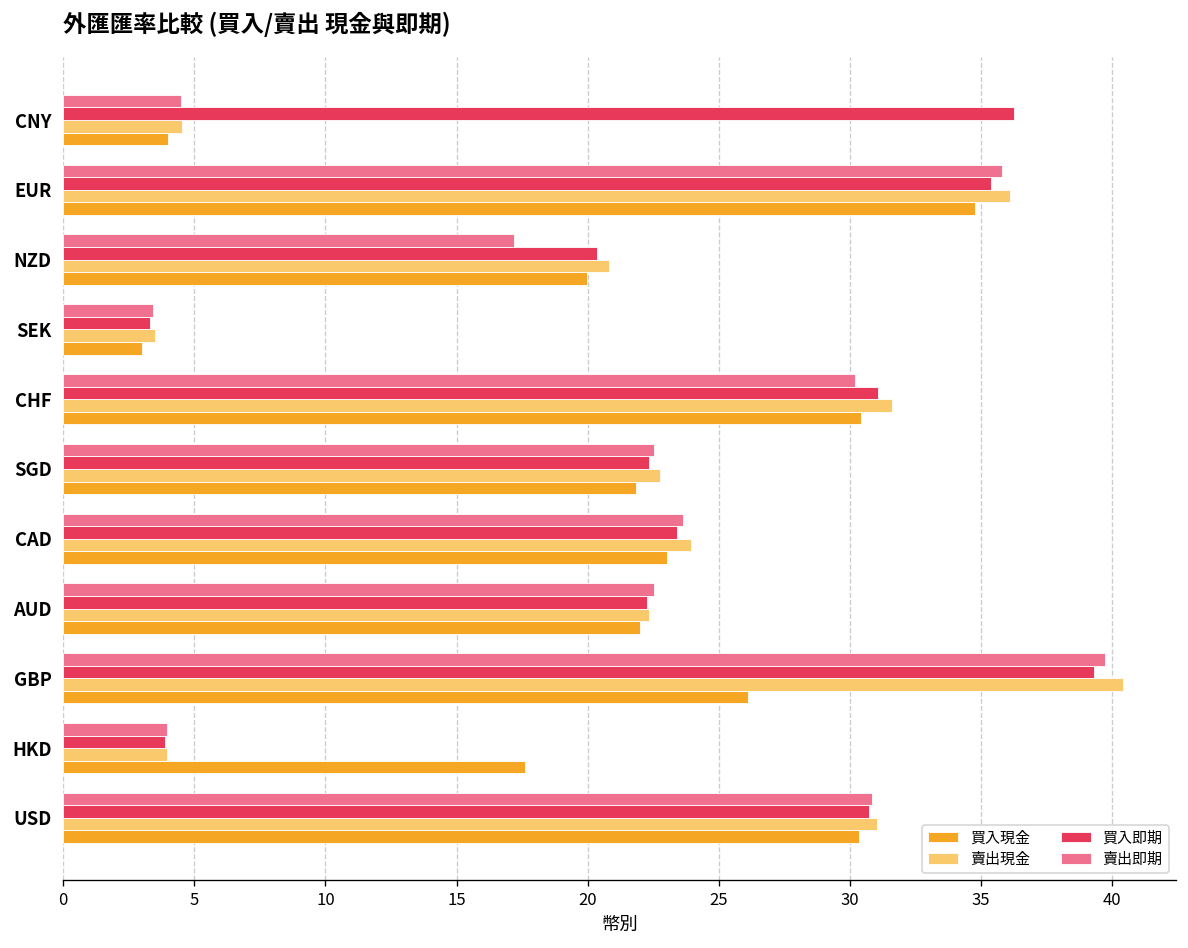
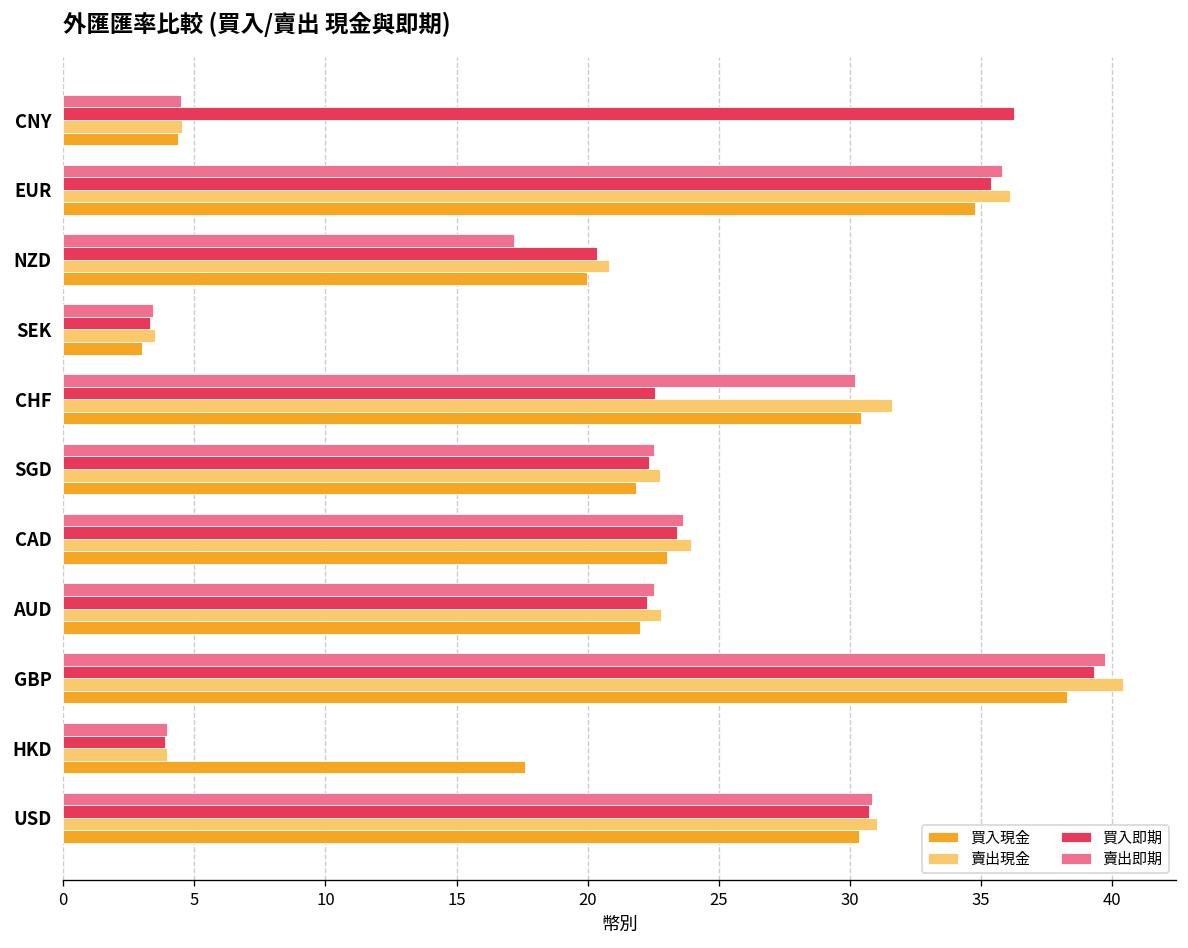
  {
    "買入現金": {
-     "CNY": 4.0,
+     "CNY": 4.4,
      "EUR": 34.8,
      "NZD": 20.0,
      "SEK": 3.0,
      "CHF": 30.4,
      "SGD": 21.9,
      "CAD": 23.0,
      "AUD": 22.0,
-     "GBP": 26.1,
+     "GBP": 38.3,
      "HKD": 17.6,
      "USD": 30.4
    },
    "賣出現金": {
      "CNY": 4.5,
      "EUR": 36.1,
      "NZD": 20.8,
      "SEK": 3.5,
      "CHF": 31.6,
      "SGD": 22.8,
      "CAD": 23.9,
-     "AUD": 22.3,
+     "AUD": 22.8,
      "GBP": 40.4,
      "HKD": 4.0,
      "USD": 31.0
    },
    "買入即期": {
      "CNY": 36.3,
      "EUR": 35.4,
      "NZD": 20.4,
      "SEK": 3.3,
-     "CHF": 31.1,
+     "CHF": 22.6,
      "SGD": 22.4,
      "CAD": 23.4,
      "AUD": 22.3,
      "GBP": 39.3,
      "HKD": 3.9,
      "USD": 30.7
    },
    "賣出即期": {
      "CNY": 4.5,
      "EUR": 35.8,
      "NZD": 17.2,
      "SEK": 3.4,
      "CHF": 30.2,
      "SGD": 22.5,
      "CAD": 23.6,
      "AUD": 22.5,
      "GBP": 39.7,
      "HKD": 4.0,
      "USD": 30.8
    }
  }
